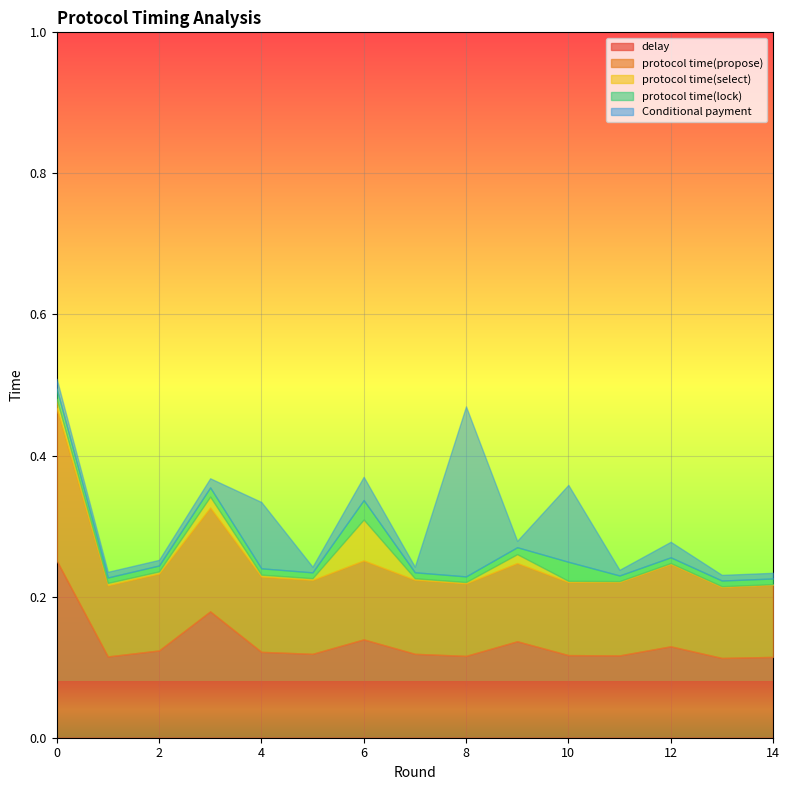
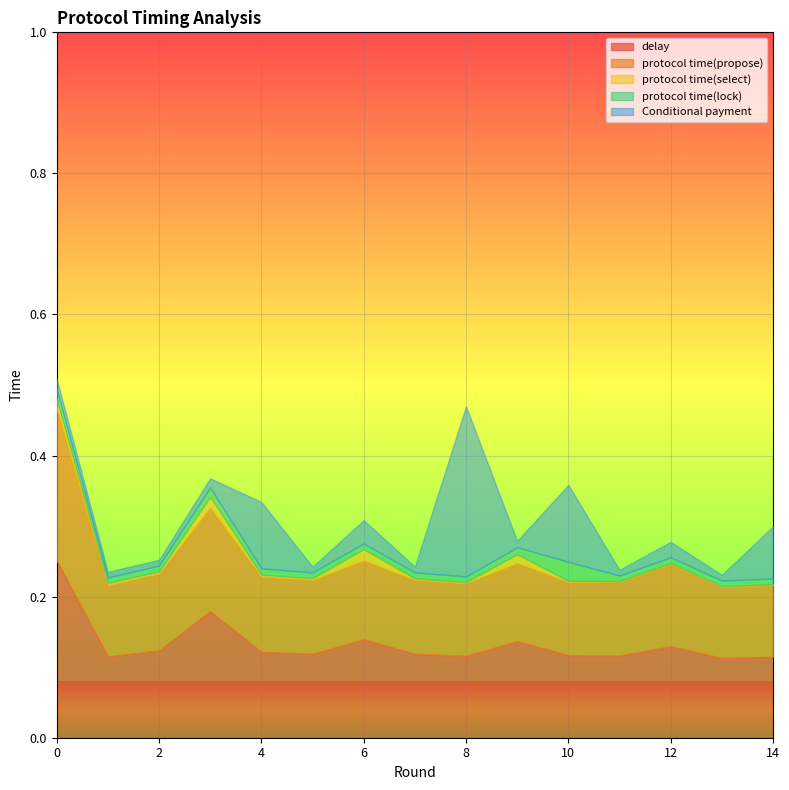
  {
    "protocol time(select)": {
      "0": 0.01,
-     "6": 0.06
+     "6": 0.02
    },
    "protocol time(lock)": {
      "0": 0.01,
      "2": 0.01,
      "4": 0.01,
-     "6": 0.03,
+     "6": 0.01,
      "8": 0.01,
      "10": 0.03,
      "12": 0.01,
      "14": 0.01
    },
    "Conditional payment": {
      "0": 0.01,
      "2": 0.01,
      "4": 0.09,
      "6": 0.03,
      "8": 0.24,
      "10": 0.11,
      "12": 0.02,
-     "14": 0.01
+     "14": 0.07
    }
  }
